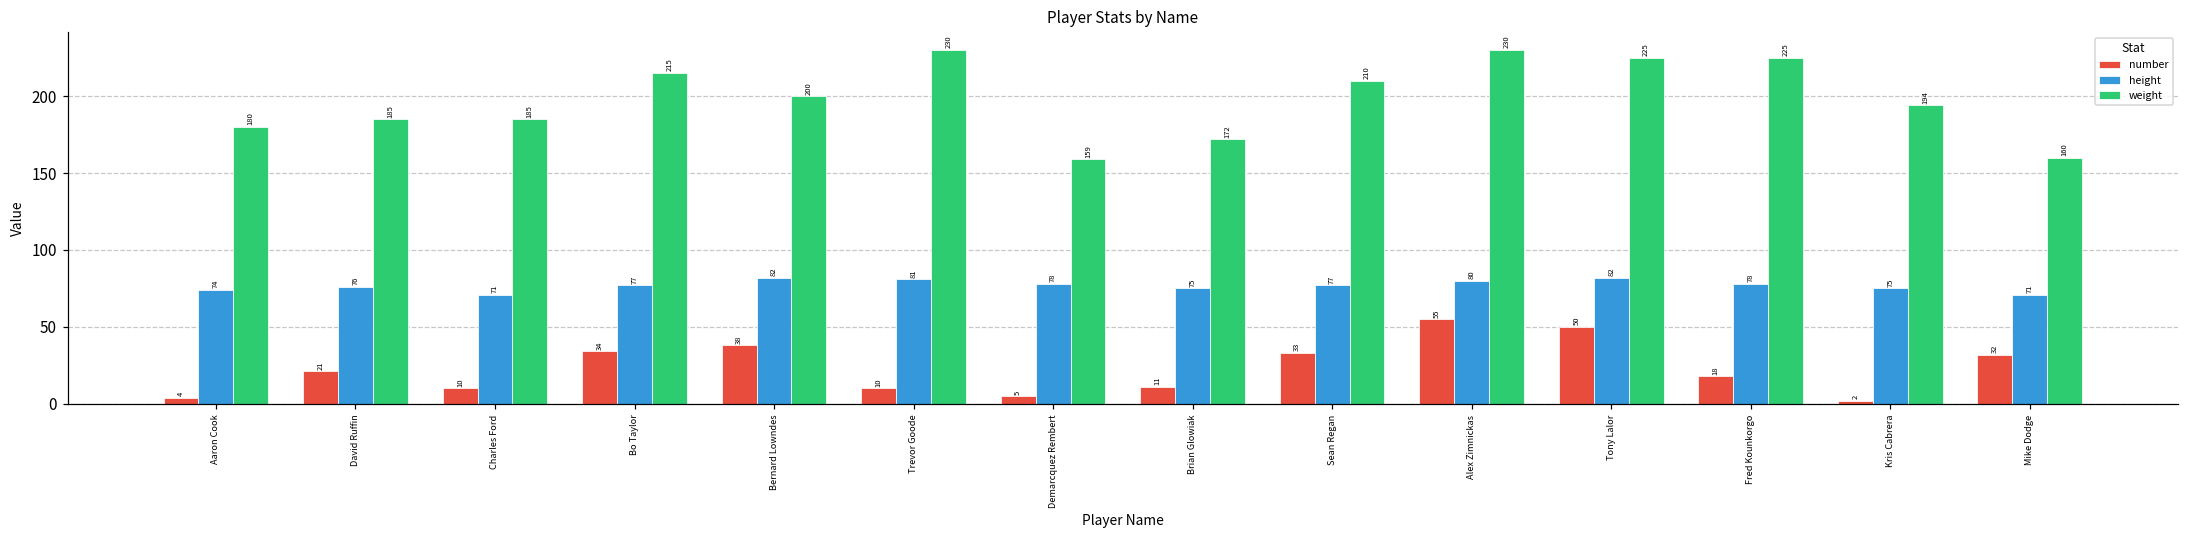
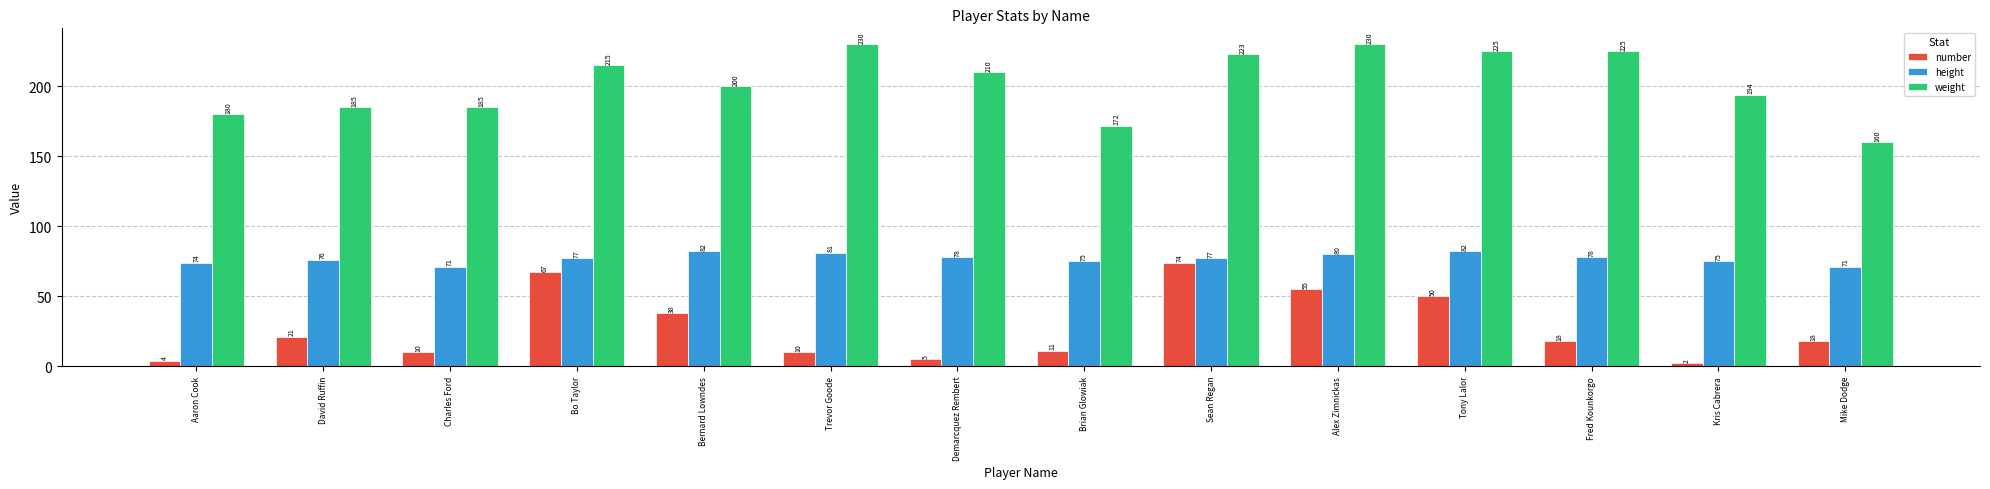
  {
    "number": {
      "Aaron Cook": 4,
      "David Ruffin": 21,
      "Charles Ford": 10,
-     "Bo Taylor": 34,
+     "Bo Taylor": 67,
      "Bernard Lowndes": 38,
      "Trevor Goode": 10,
      "Demarcquez Rembert": 5,
      "Brian Glowiak": 11,
-     "Sean Regan": 33,
+     "Sean Regan": 74,
      "Alex Zimnickas": 55,
      "Tony Lalor": 50,
      "Fred Kounkorgo": 18,
      "Kris Cabrera": 2,
-     "Mike Dodge": 32
+     "Mike Dodge": 18
    },
    "height": {
      "Aaron Cook": 74,
      "David Ruffin": 76,
      "Charles Ford": 71,
      "Bo Taylor": 77,
      "Bernard Lowndes": 82,
      "Trevor Goode": 81,
      "Demarcquez Rembert": 78,
      "Brian Glowiak": 75,
      "Sean Regan": 77,
      "Alex Zimnickas": 80,
      "Tony Lalor": 82,
      "Fred Kounkorgo": 78,
      "Kris Cabrera": 75,
      "Mike Dodge": 71
    },
    "weight": {
      "Aaron Cook": 180,
      "David Ruffin": 185,
      "Charles Ford": 185,
      "Bo Taylor": 215,
      "Bernard Lowndes": 200,
      "Trevor Goode": 230,
-     "Demarcquez Rembert": 159,
+     "Demarcquez Rembert": 210,
      "Brian Glowiak": 172,
-     "Sean Regan": 210,
+     "Sean Regan": 223,
      "Alex Zimnickas": 230,
      "Tony Lalor": 225,
      "Fred Kounkorgo": 225,
      "Kris Cabrera": 194,
      "Mike Dodge": 160
    }
  }
